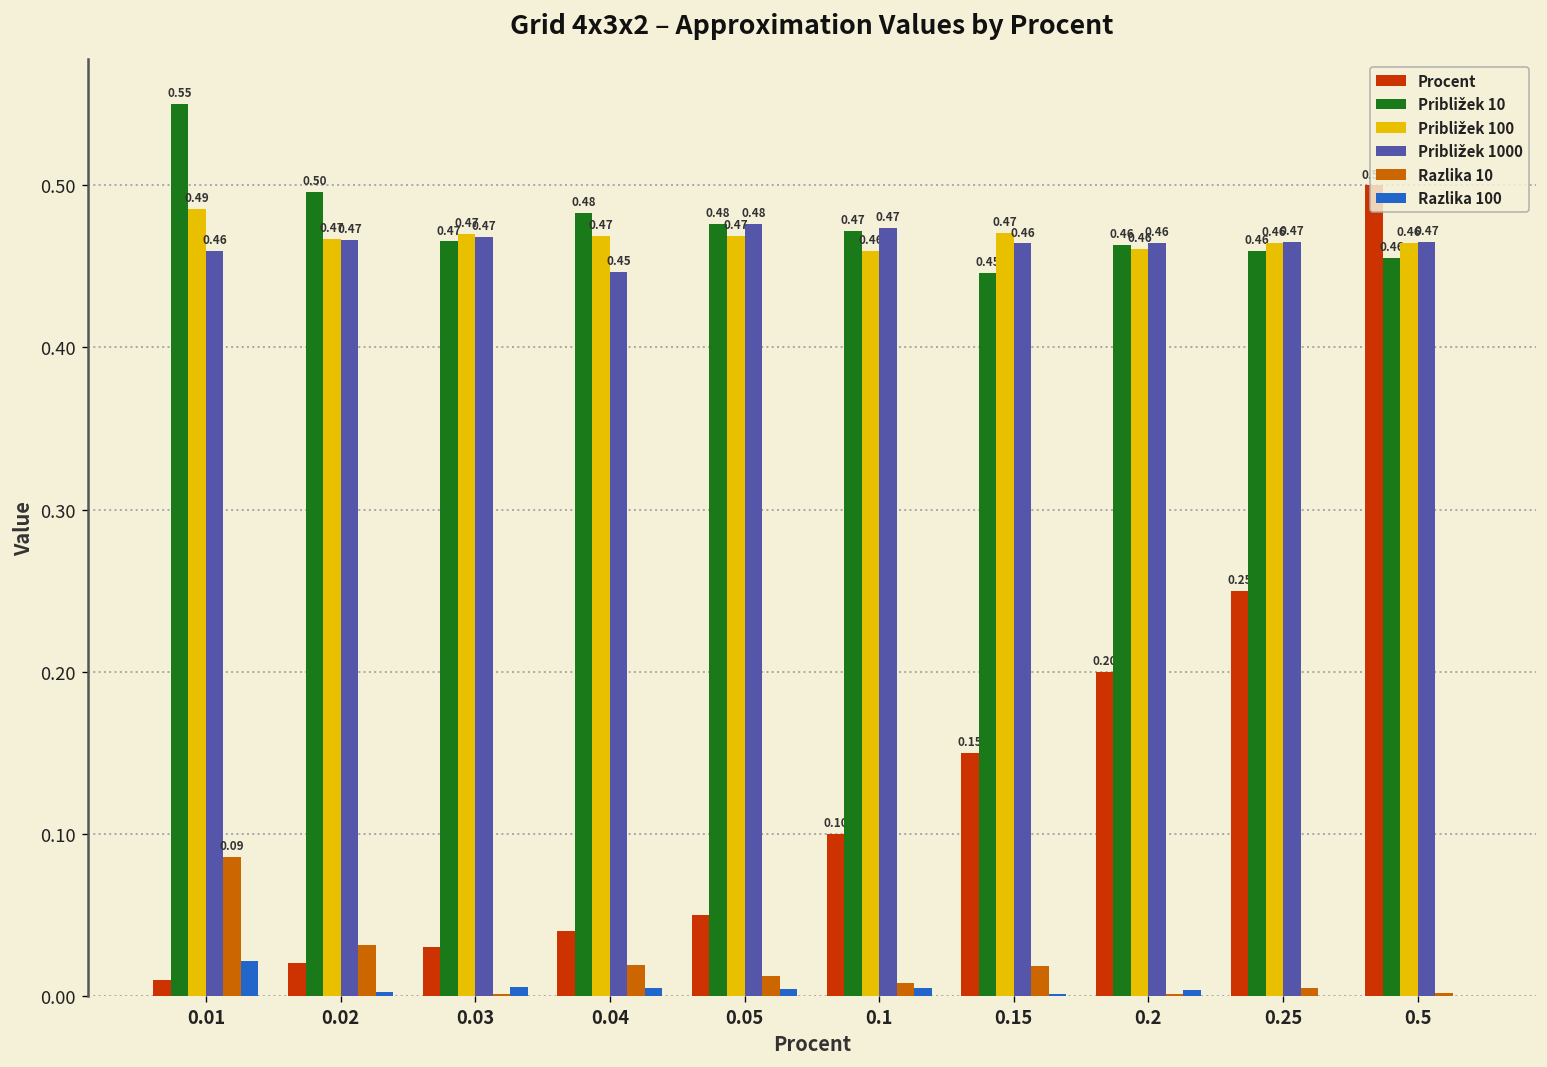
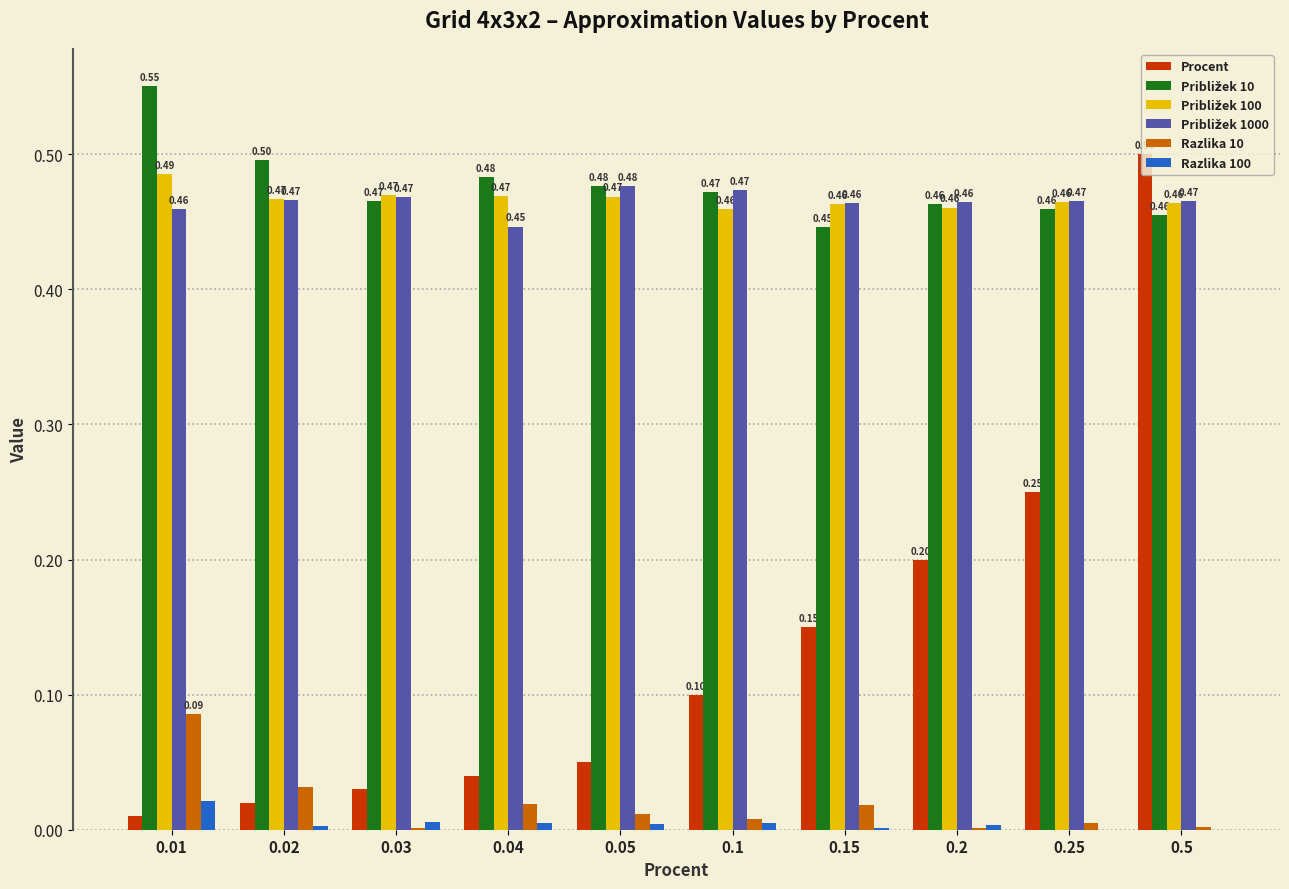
  {
    "Približek 10": {
      "0.01": 0.55,
      "0.02": 0.50,
      "0.03": 0.47,
      "0.04": 0.48,
      "0.05": 0.48,
      "0.1": 0.47,
      "0.15": 0.45,
      "0.25": 0.46,
      "0.5": 0.46
    },
    "Približek 100": {
      "0.01": 0.49,
      "0.03": 0.47,
      "0.04": 0.47,
      "0.05": 0.47,
      "0.1": 0.46,
-     "0.15": 0.47,
+     "0.15": 0.46,
      "0.25": 0.46,
      "0.5": 0.46
    },
    "Približek 1000": {
      "0.01": 0.46,
      "0.04": 0.45,
      "0.05": 0.48,
      "0.1": 0.47,
      "0.15": 0.46,
      "0.2": 0.46
    },
    "Razlika 100": {
      "0.01": 0.021,
      "0.02": 0.003,
      "0.03": 0.005,
      "0.04": 0.005,
      "0.05": 0.004,
      "0.1": 0.005,
      "0.2": 0.004
    }
  }
